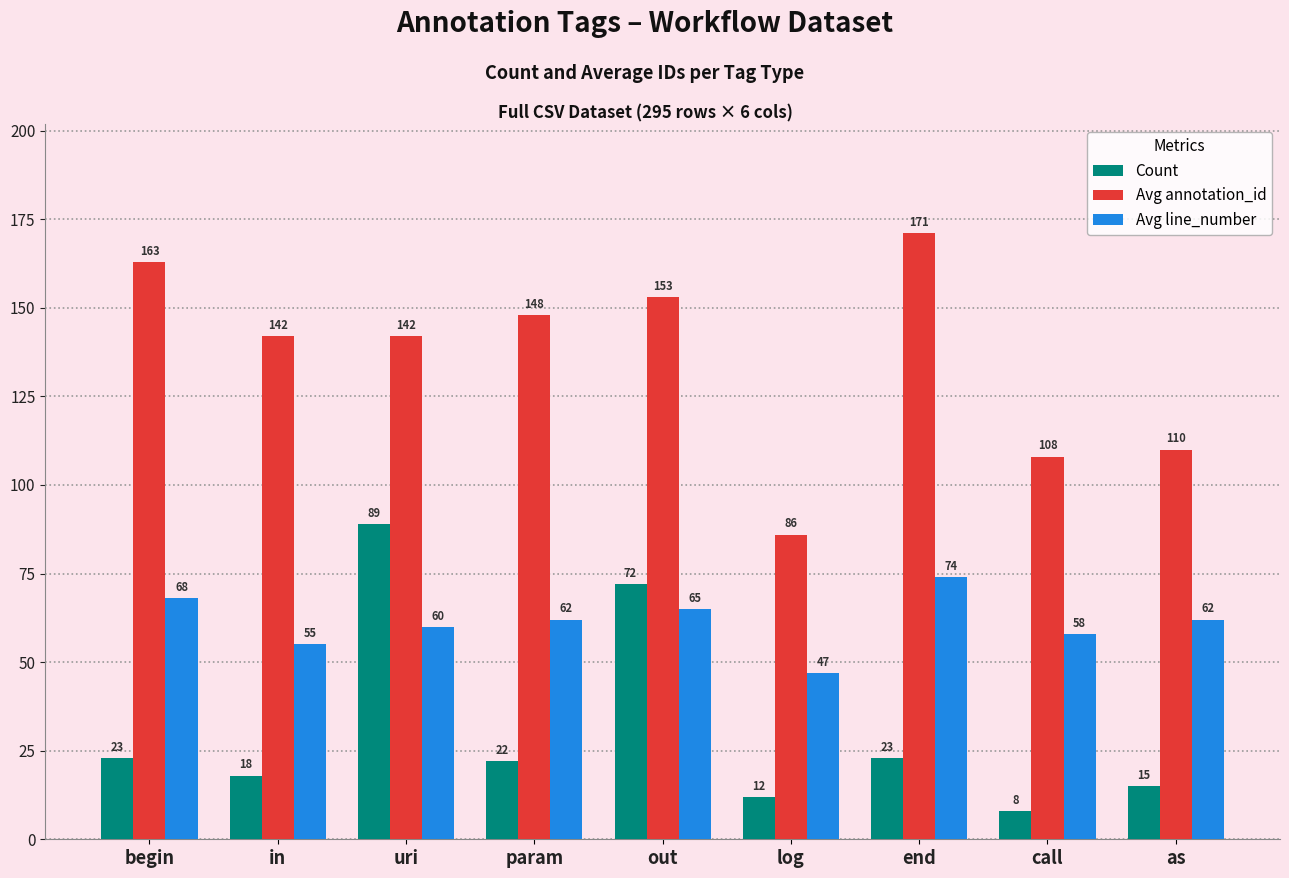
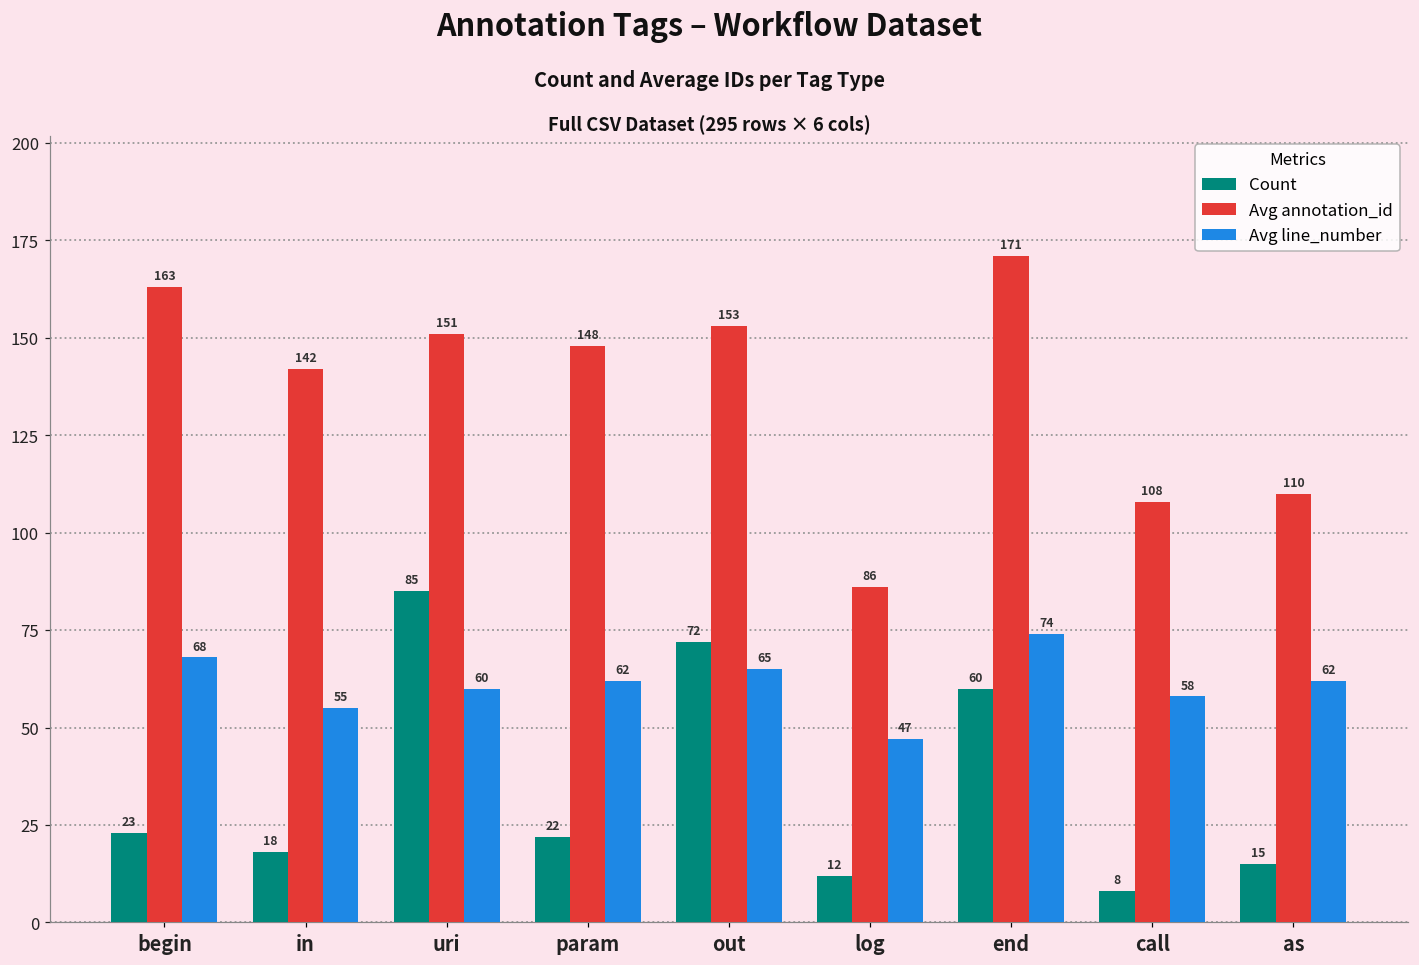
  {
    "Count": {
      "begin": 23,
      "in": 18,
-     "uri": 89,
+     "uri": 85,
      "param": 22,
      "out": 72,
      "log": 12,
-     "end": 23,
+     "end": 60,
      "call": 8,
      "as": 15
    },
    "Avg annotation_id": {
      "begin": 163,
      "in": 142,
-     "uri": 142,
+     "uri": 151,
      "param": 148,
      "out": 153,
      "log": 86,
      "end": 171,
      "call": 108,
      "as": 110
    },
    "Avg line_number": {
      "begin": 68,
      "in": 55,
      "uri": 60,
      "param": 62,
      "out": 65,
      "log": 47,
      "end": 74,
      "call": 58,
      "as": 62
    }
  }
